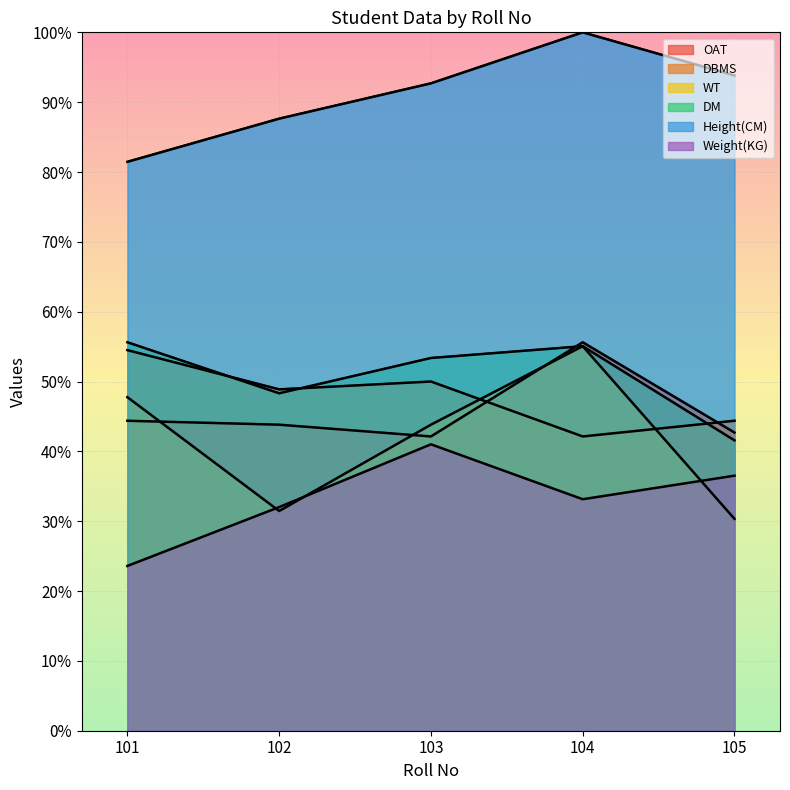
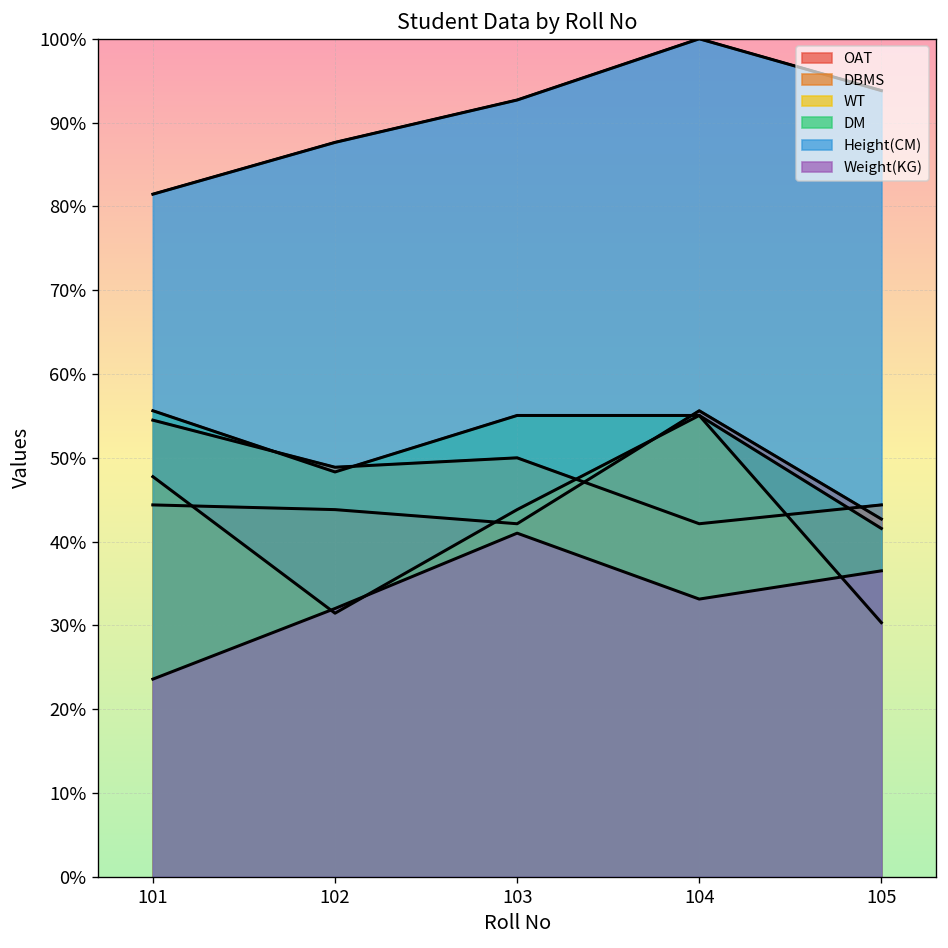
  {
    "WT": {
      "101": "48%",
      "102": "31%",
      "103": "44%",
      "105": "30%"
    },
    "DM": {
      "101": "56%",
      "102": "48%",
-     "103": "53%",
+     "103": "55%",
      "105": "42%"
    },
    "Height(CM)": {
      "101": "81%",
      "102": "88%",
      "103": "93%",
      "104": "100%"
    },
    "Weight(KG)": {
      "101": "24%",
      "102": "32%",
      "103": "41%",
      "104": "33%",
      "105": "37%"
    }
  }
